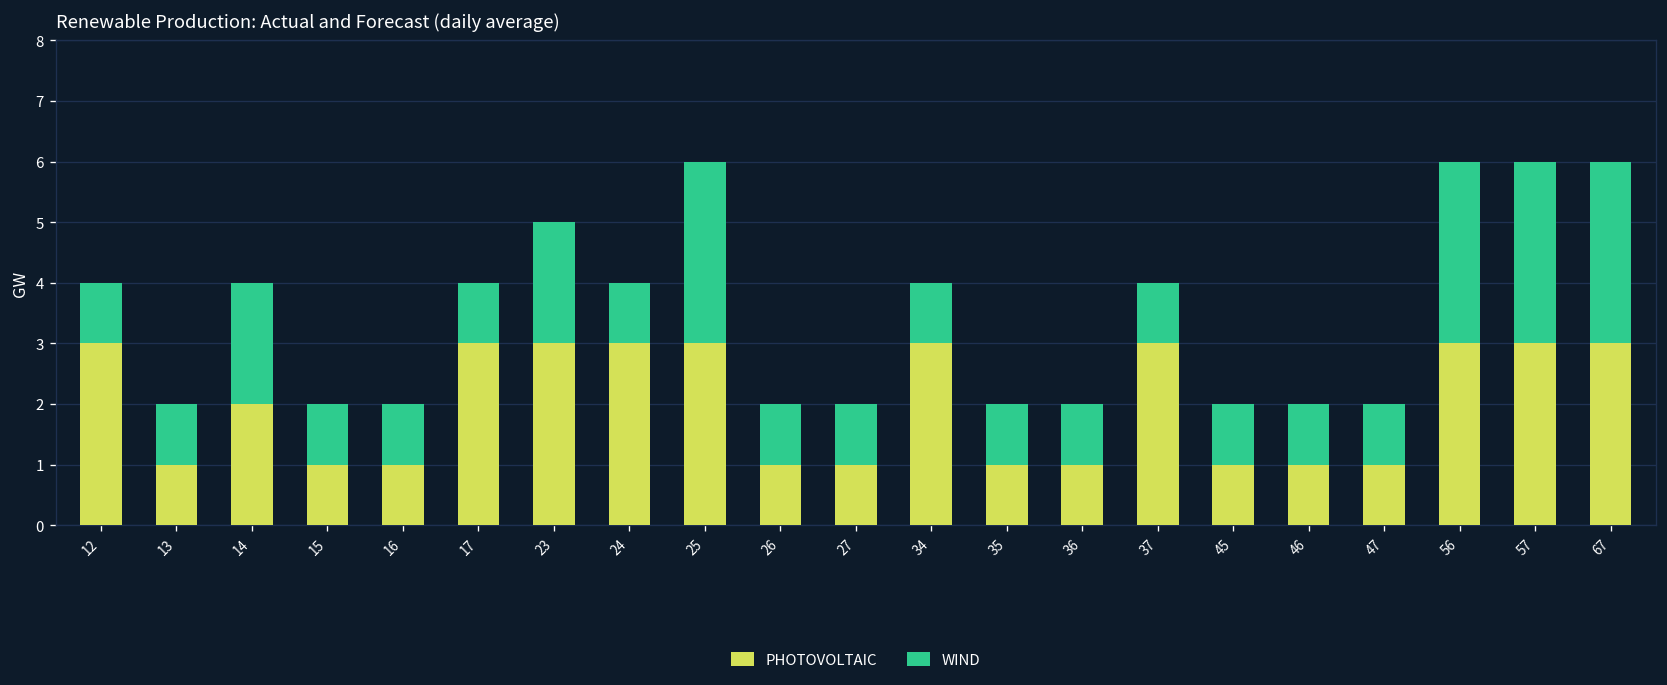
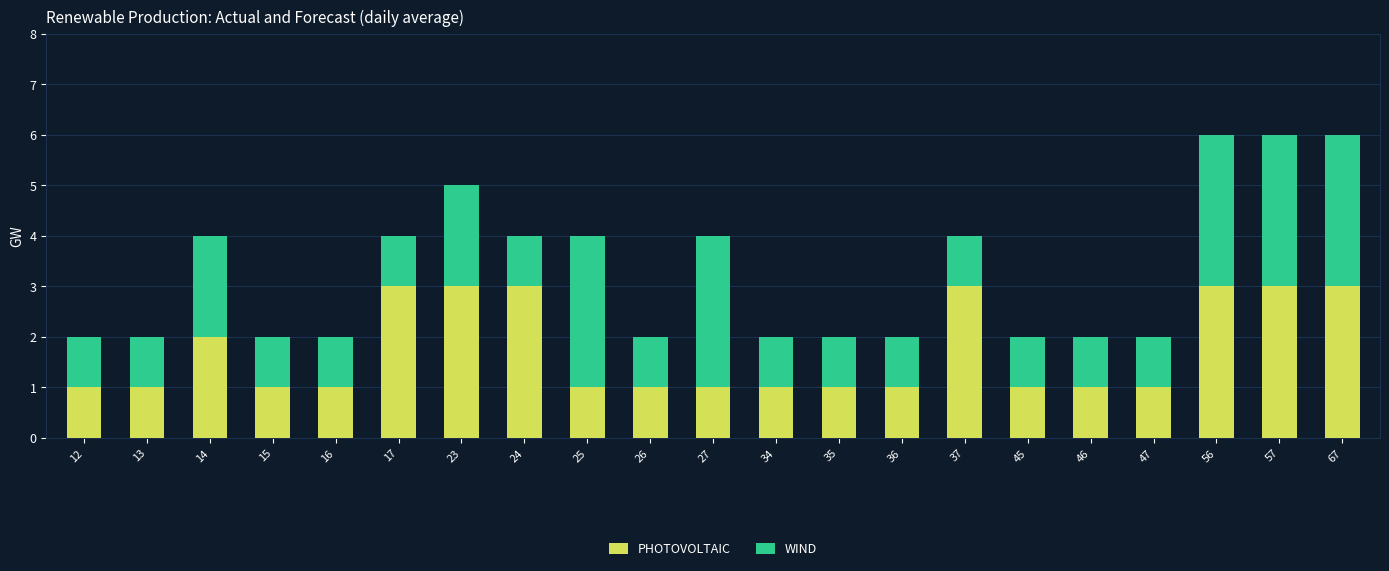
  {
    "PHOTOVOLTAIC": {
-     "12": 3,
+     "12": 1,
      "13": 1,
      "14": 2,
      "15": 1,
      "16": 1,
      "17": 3,
      "23": 3,
      "24": 3,
-     "25": 3,
+     "25": 1,
      "26": 1,
      "27": 1,
-     "34": 3,
+     "34": 1,
      "35": 1,
      "36": 1,
      "37": 3,
      "45": 1,
      "46": 1,
      "47": 1,
      "56": 3,
      "57": 3,
      "67": 3
    },
    "WIND": {
      "12": 1,
      "13": 1,
      "14": 2,
      "15": 1,
      "16": 1,
      "17": 1,
      "23": 2,
      "24": 1,
      "25": 3,
      "26": 1,
-     "27": 1,
+     "27": 3,
      "34": 1,
      "35": 1,
      "36": 1,
      "37": 1,
      "45": 1,
      "46": 1,
      "47": 1,
      "56": 3,
      "57": 3,
      "67": 3
    }
  }
